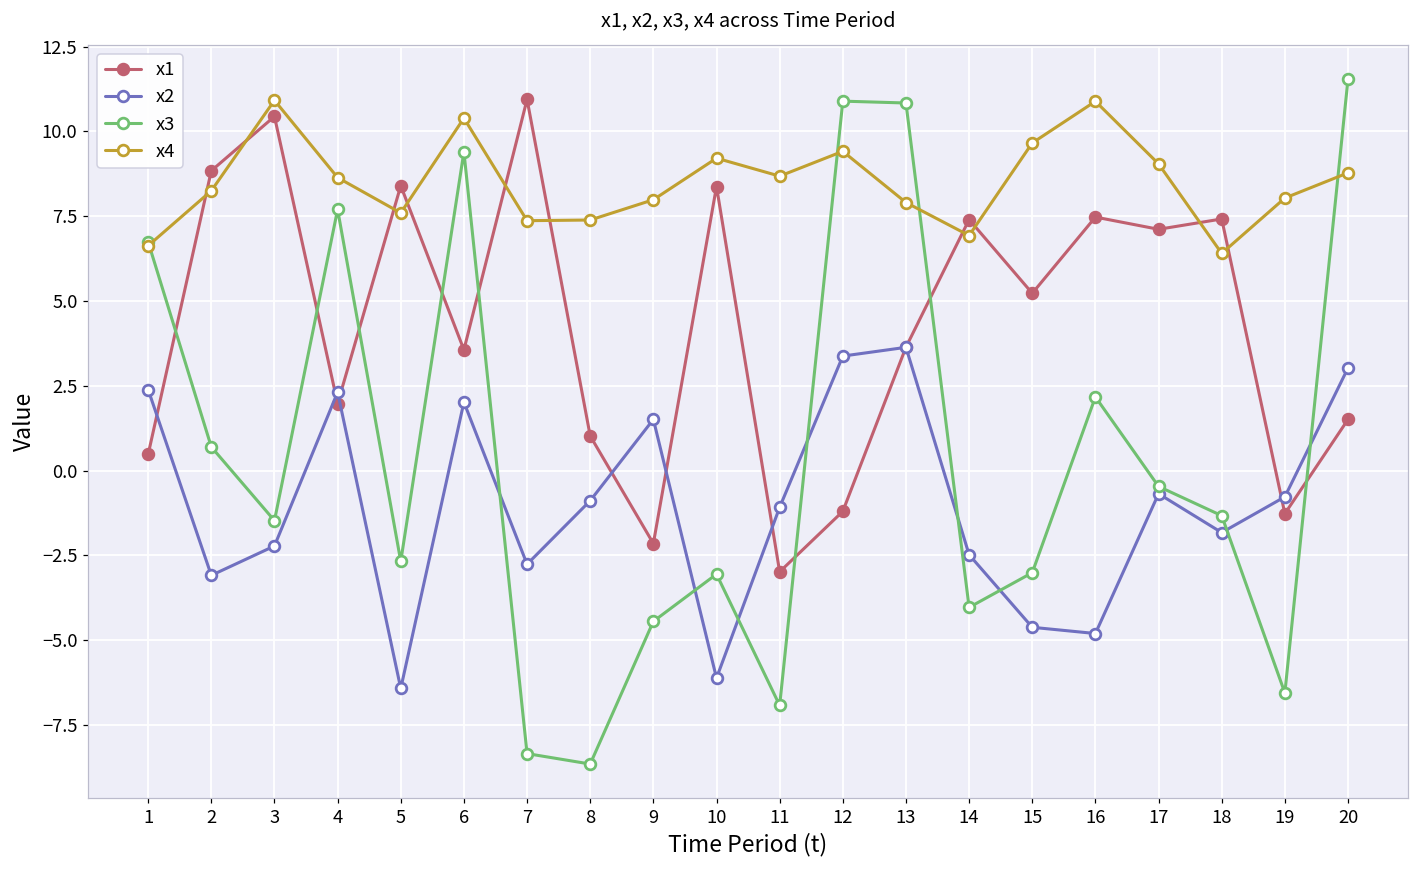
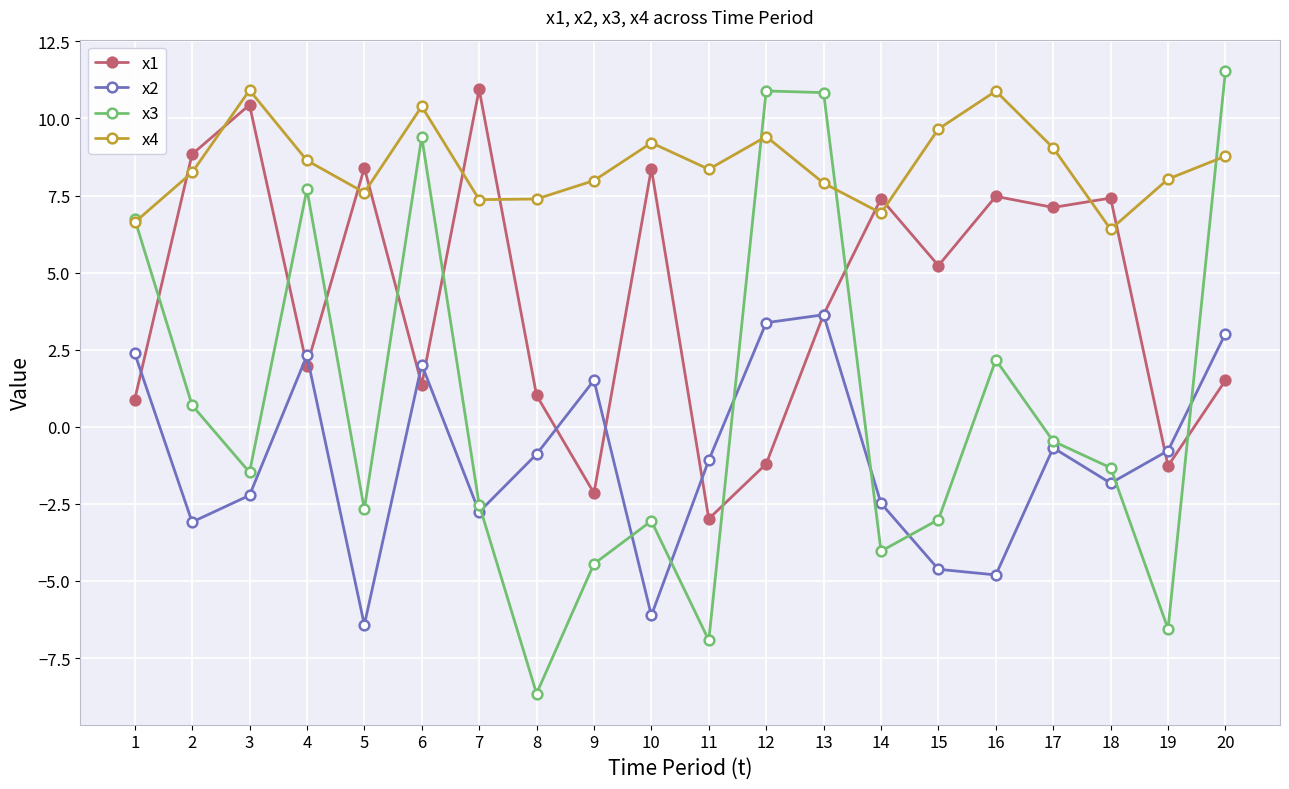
  {
    "x1": {
-     "1": 0.5,
+     "1": 0.9,
      "2": 8.8,
      "3": 10.4,
      "4": 2.0,
      "5": 8.4,
-     "6": 3.6,
+     "6": 1.4,
      "7": 10.9,
      "8": 1.0,
      "9": -2.2,
      "10": 8.4,
      "11": -3.0,
      "12": -1.2,
      "14": 7.4,
      "15": 5.2,
      "16": 7.5,
      "17": 7.1,
      "18": 7.4,
      "19": -1.3,
      "20": 1.5
    },
    "x2": {
      "1": 2.4,
      "2": -3.1,
      "3": -2.2,
      "4": 2.3,
      "5": -6.4,
      "6": 2.0,
      "7": -2.8,
      "8": -0.9,
      "9": 1.5,
      "10": -6.1,
      "11": -1.1,
      "12": 3.4,
      "14": -2.5,
      "15": -4.6,
      "16": -4.8,
      "17": -0.7,
      "18": -1.8,
      "19": -0.8,
      "20": 3.0
    },
    "x3": {
      "1": 6.7,
      "2": 0.7,
      "3": -1.5,
      "4": 7.7,
      "5": -2.7,
      "6": 9.4,
-     "7": -8.3,
+     "7": -2.5,
      "8": -8.7,
      "9": -4.4,
      "10": -3.1,
      "11": -6.9,
      "12": 10.9,
      "13": 10.8,
      "14": -4.0,
      "15": -3.0,
      "16": 2.2,
      "17": -0.5,
      "18": -1.3,
      "19": -6.6,
      "20": 11.5
    },
    "x4": {
      "1": 6.6,
      "2": 8.2,
      "3": 10.9,
      "4": 8.6,
      "5": 7.6,
      "6": 10.4,
      "7": 7.4,
      "8": 7.4,
      "9": 8.0,
      "10": 9.2,
-     "11": 8.7,
+     "11": 8.4,
      "12": 9.4,
      "13": 7.9,
      "14": 6.9,
      "15": 9.7,
      "16": 10.9,
      "17": 9.0,
      "18": 6.4,
      "19": 8.0,
      "20": 8.8
    }
  }
